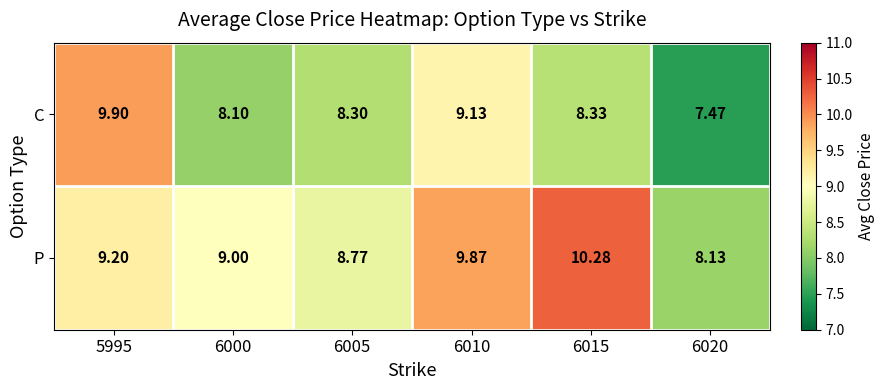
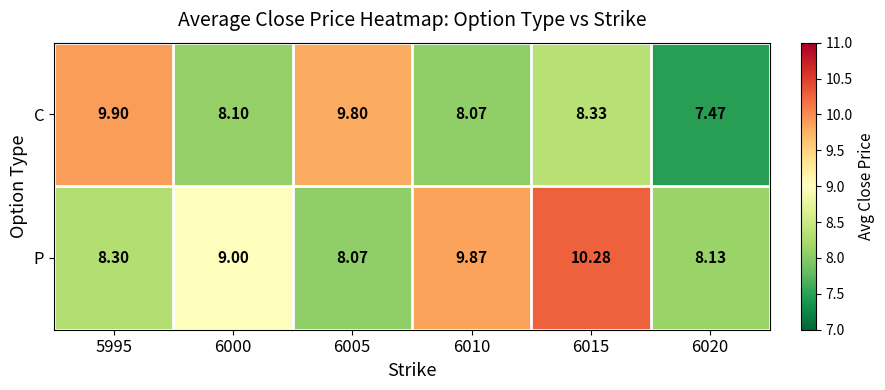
  {
    "C": {
      "5995": 9.90,
      "6000": 8.10,
-     "6005": 8.30,
-     "6010": 9.13,
+     "6005": 9.80,
+     "6010": 8.07,
      "6015": 8.33,
      "6020": 7.47
    },
    "P": {
-     "5995": 9.20,
+     "5995": 8.30,
      "6000": 9.00,
-     "6005": 8.77,
+     "6005": 8.07,
      "6010": 9.87,
      "6015": 10.28,
      "6020": 8.13
    }
  }
